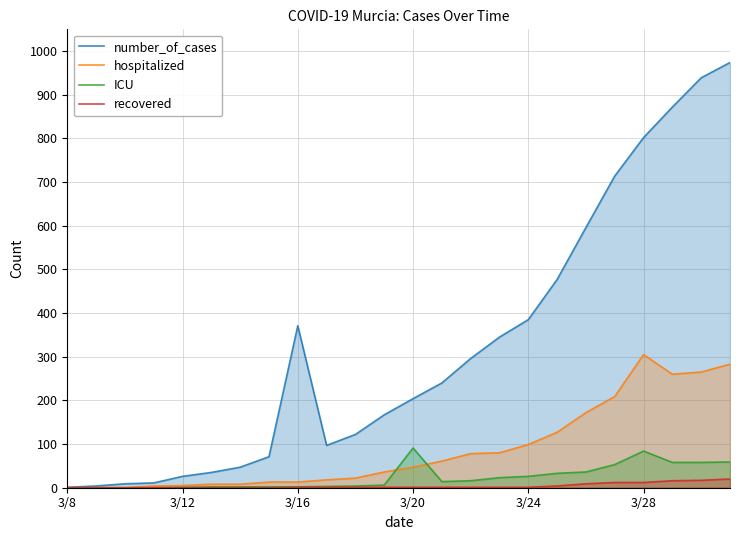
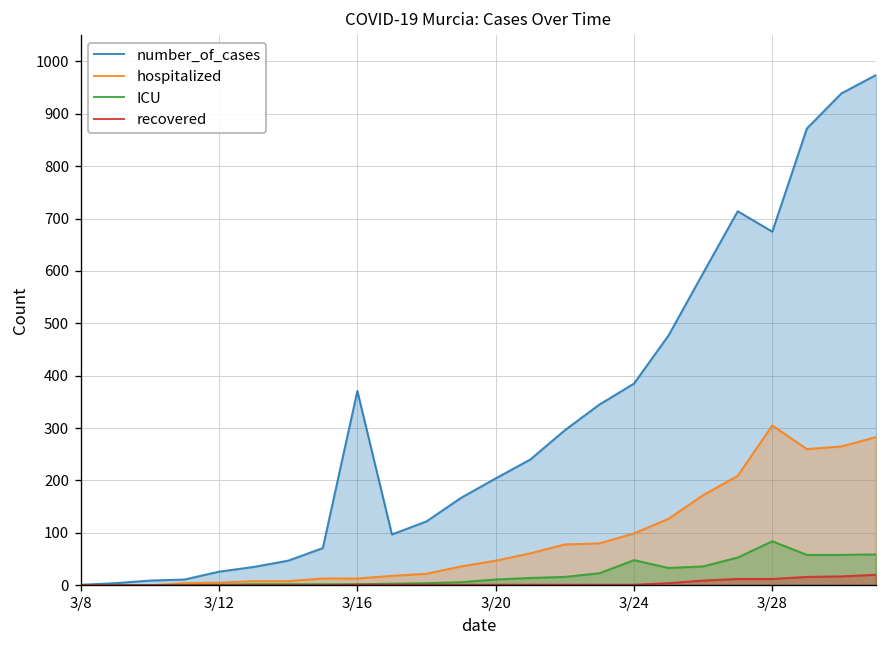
  {
    "number_of_cases": {
      "3/12": 30,
      "3/16": 370,
      "3/20": 200,
      "3/24": 390,
-     "3/28": 800
+     "3/28": 680
    },
    "hospitalized": {
      "3/16": 10,
      "3/20": 50,
      "3/24": 100,
      "3/28": 310
    },
    "ICU": {
-     "3/20": 90,
-     "3/24": 30,
+     "3/20": 10,
+     "3/24": 50,
      "3/28": 80
    },
    "recovered": {
      "3/20": 0,
      "3/24": 0,
      "3/28": 10
    }
  }
